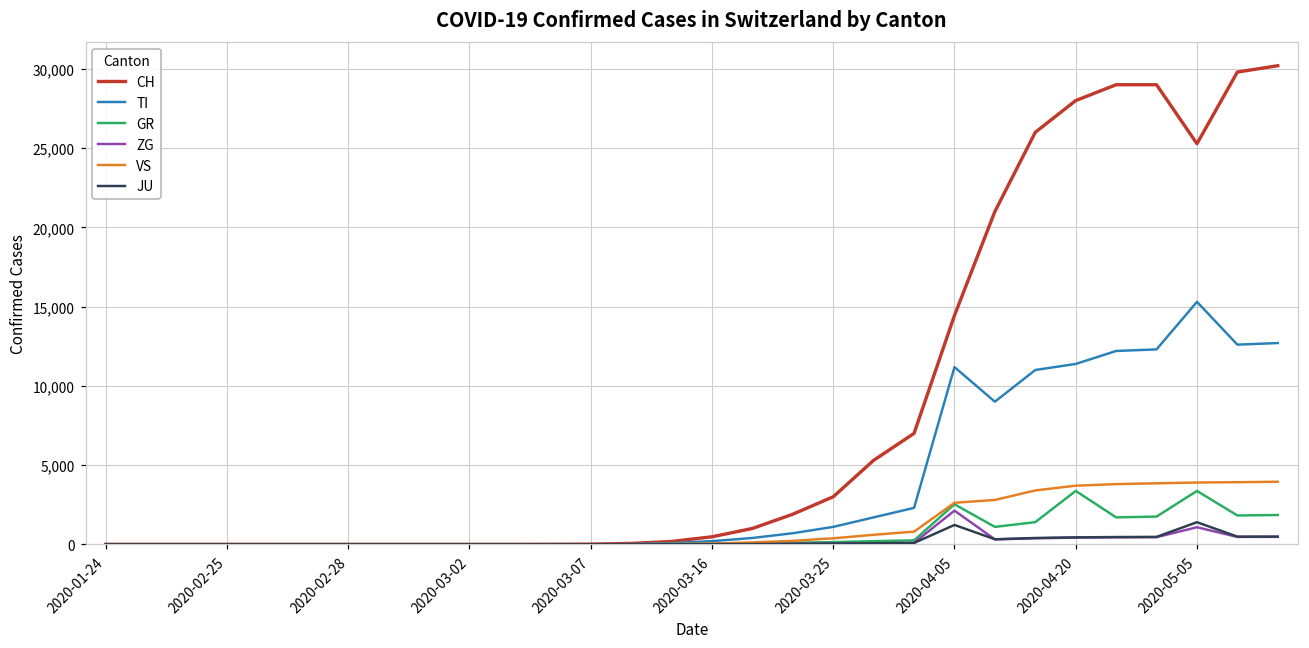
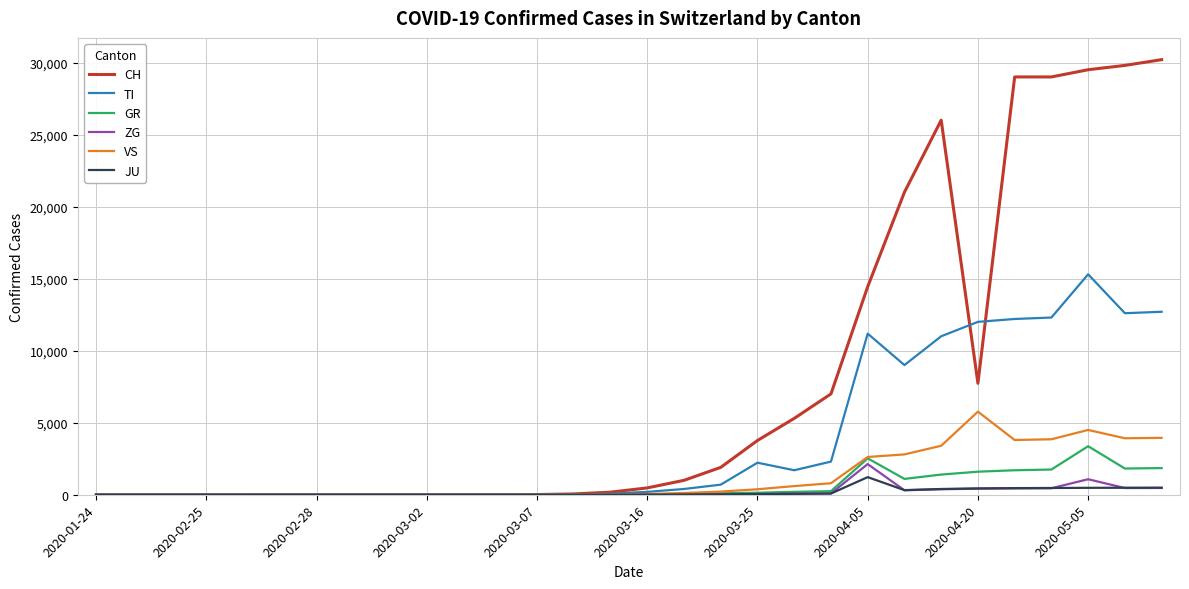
  {
    "CH": {
      "2020-03-16": "500",
-     "2020-03-25": "3,000",
+     "2020-03-25": "3,800",
      "2020-04-05": "14,400",
-     "2020-04-20": "28,000",
-     "2020-05-05": "25,300"
+     "2020-04-20": "7,700",
+     "2020-05-05": "29,500"
    },
    "TI": {
-     "2020-03-25": "1,100",
+     "2020-03-25": "2,200",
      "2020-04-05": "11,200",
-     "2020-04-20": "11,400",
+     "2020-04-20": "12,000",
      "2020-05-05": "15,300"
    },
    "GR": {
-     "2020-04-20": "3,400",
+     "2020-04-20": "1,600",
      "2020-05-05": "3,400"
    },
    "ZG": {
      "2020-04-05": "2,100",
      "2020-05-05": "1,100"
    },
    "VS": {
      "2020-03-25": "400",
-     "2020-04-20": "3,700",
-     "2020-05-05": "3,900"
+     "2020-04-20": "5,800",
+     "2020-05-05": "4,500"
    },
    "JU": {
      "2020-04-05": "1,200",
-     "2020-05-05": "1,400"
+     "2020-05-05": "500"
    }
  }
